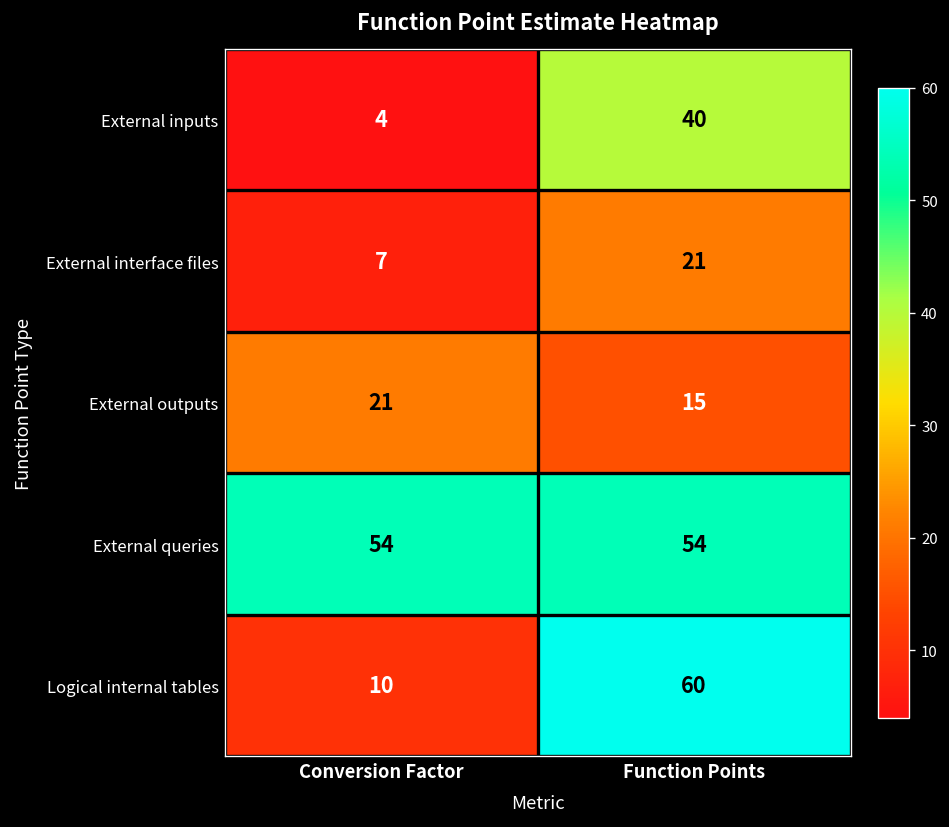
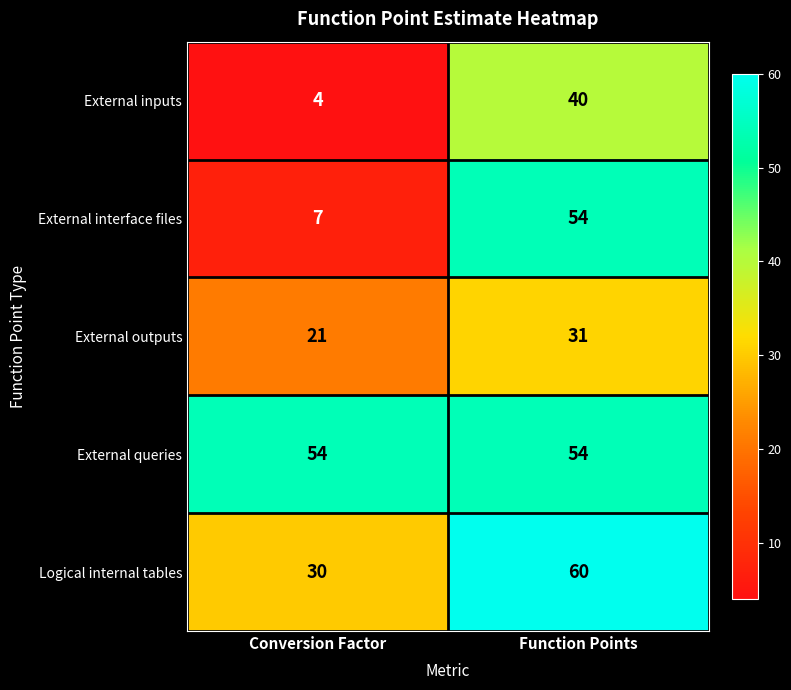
  {
    "External inputs": {
      "Conversion Factor": 4,
      "Function Points": 40
    },
    "External interface files": {
      "Conversion Factor": 7,
-     "Function Points": 21
+     "Function Points": 54
    },
    "External outputs": {
      "Conversion Factor": 21,
-     "Function Points": 15
+     "Function Points": 31
    },
    "External queries": {
      "Conversion Factor": 54,
      "Function Points": 54
    },
    "Logical internal tables": {
-     "Conversion Factor": 10,
+     "Conversion Factor": 30,
      "Function Points": 60
    }
  }
